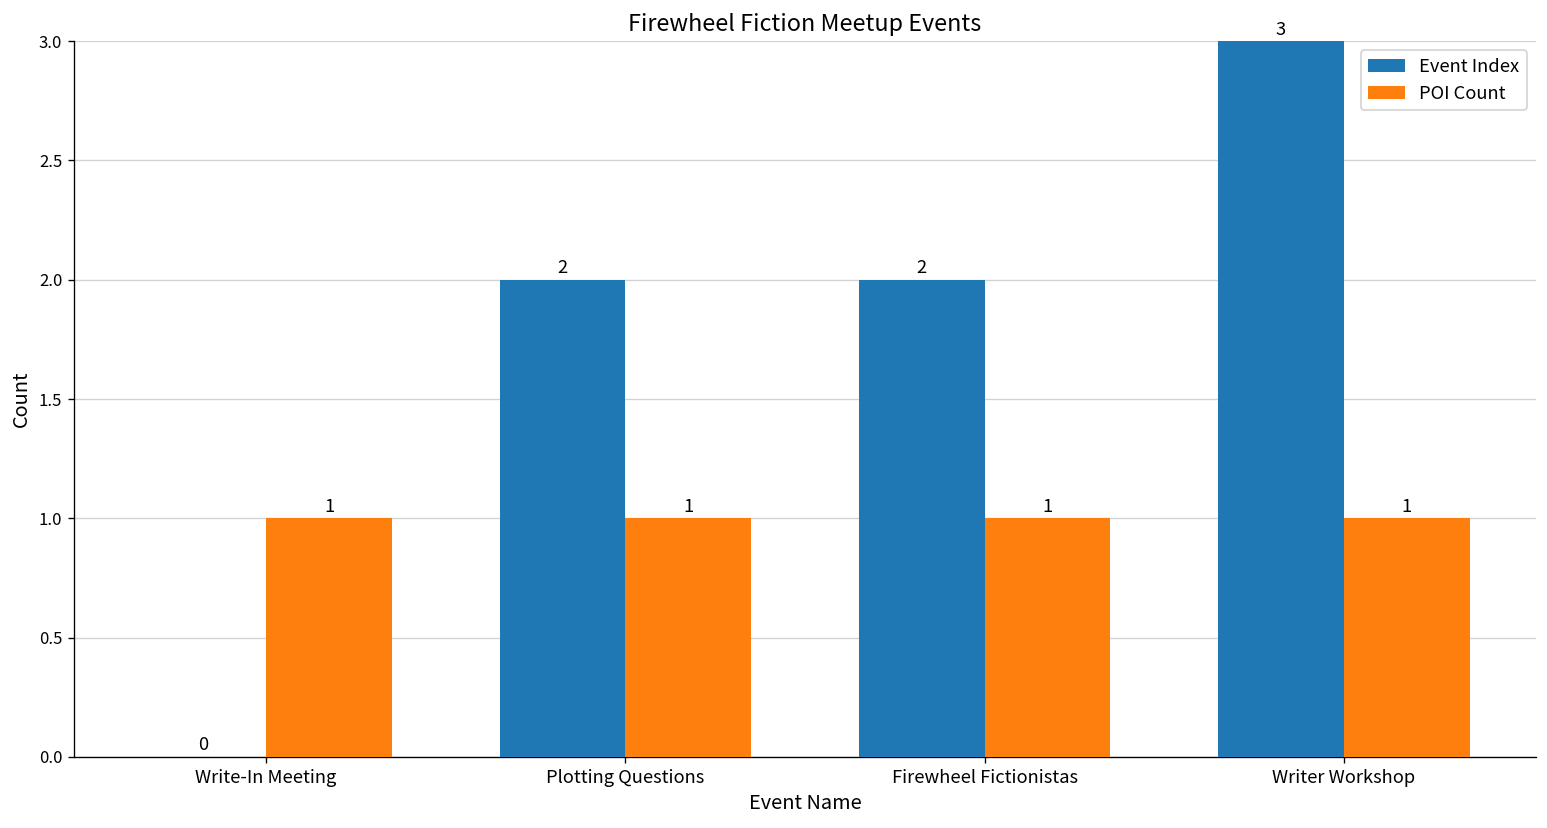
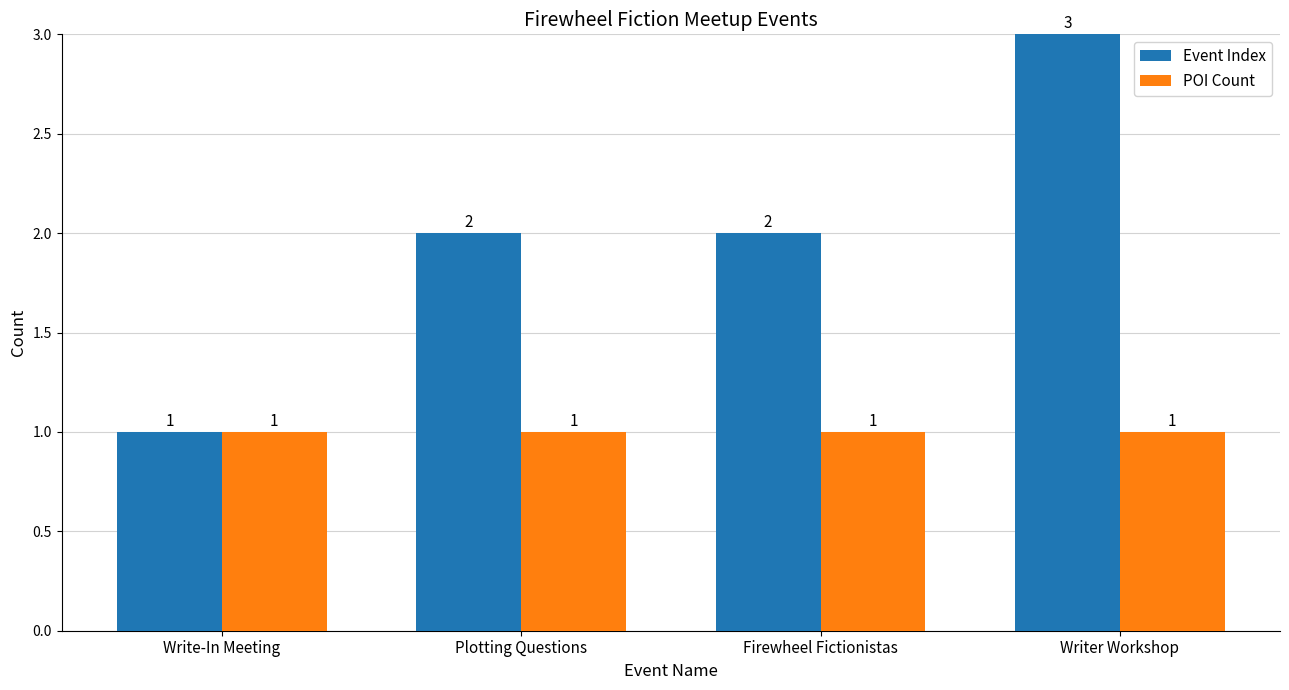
  {
    "Event Index": {
-     "Write-In Meeting": 0,
+     "Write-In Meeting": 1,
      "Plotting Questions": 2,
      "Firewheel Fictionistas": 2,
      "Writer Workshop": 3
    },
    "POI Count": {
      "Write-In Meeting": 1,
      "Plotting Questions": 1,
      "Firewheel Fictionistas": 1,
      "Writer Workshop": 1
    }
  }
